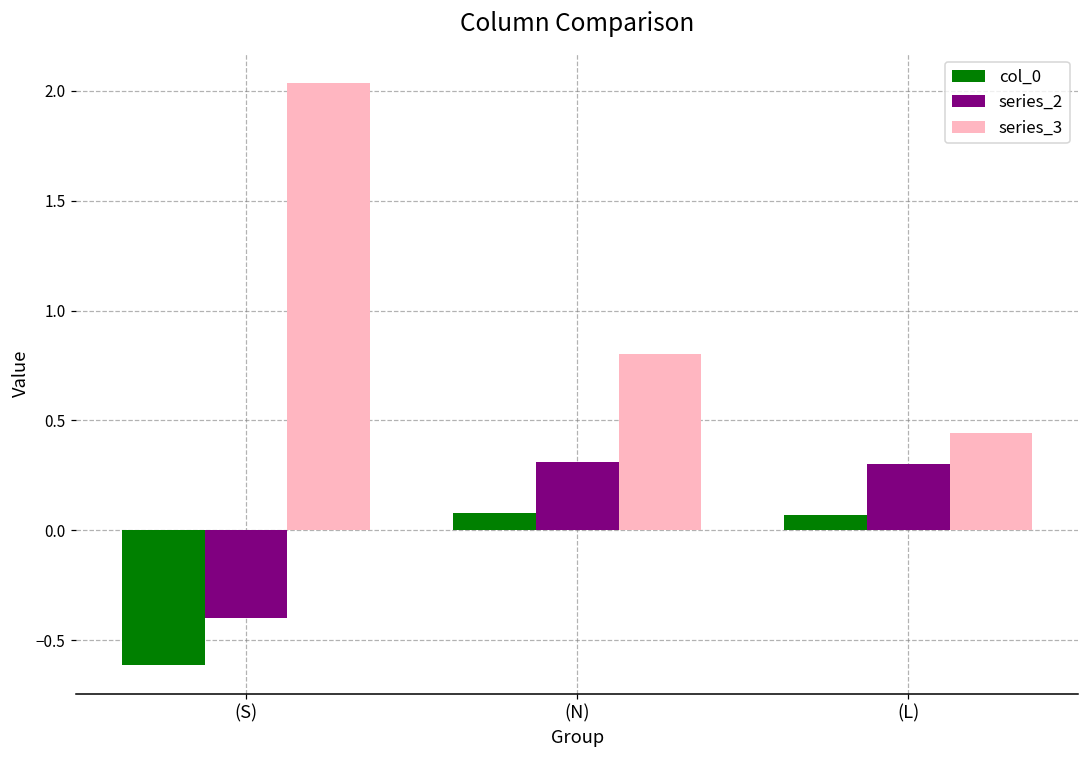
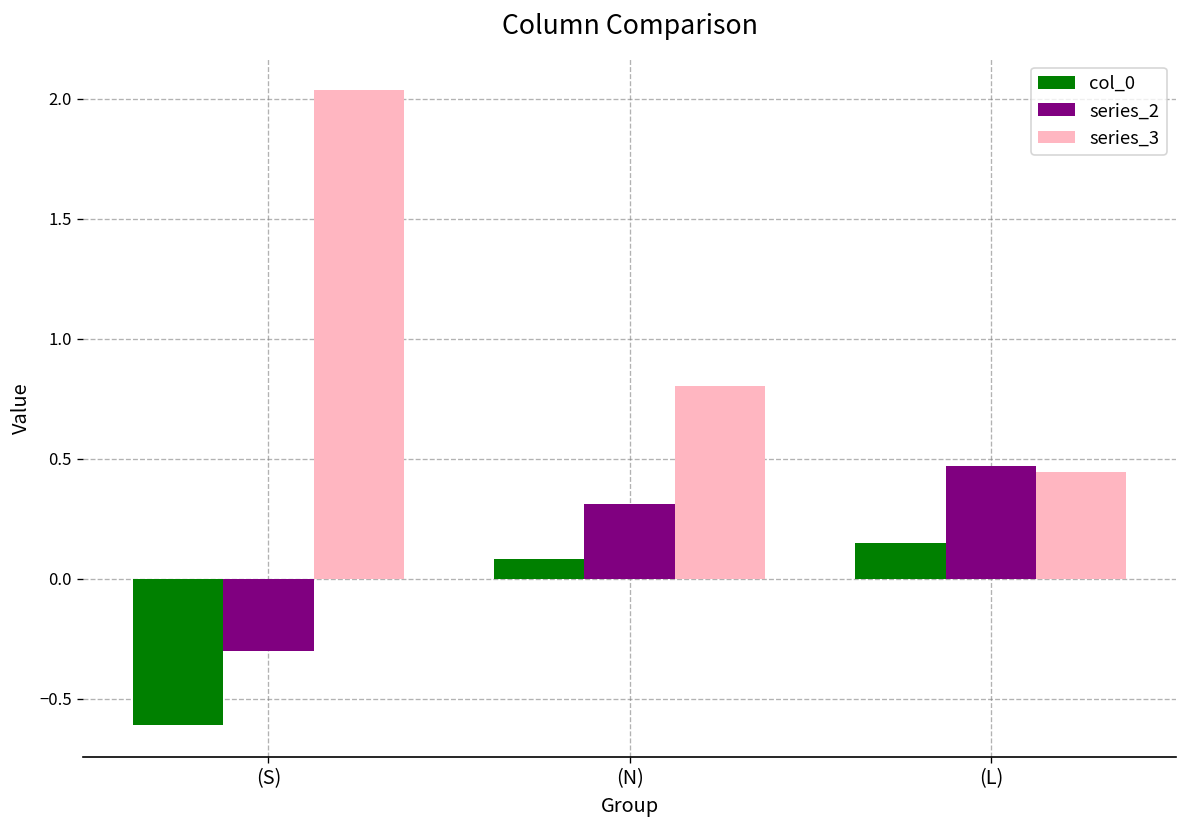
  {
    "col_0": {
      "(S)": -0.61,
      "(N)": 0.08,
-     "(L)": 0.07
+     "(L)": 0.15
    },
    "series_2": {
-     "(S)": -0.40,
+     "(S)": -0.30,
      "(N)": 0.31,
-     "(L)": 0.30
+     "(L)": 0.47
    },
    "series_3": {
      "(S)": 2.04,
      "(N)": 0.80,
      "(L)": 0.44
    }
  }
